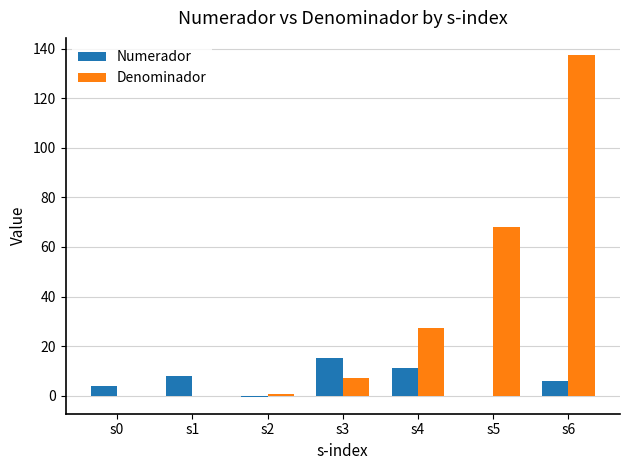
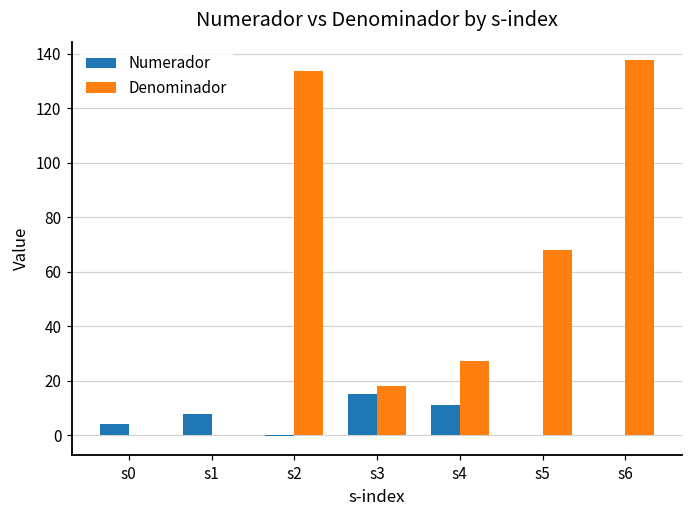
  {
    "Numerador": {
      "s0": 4,
      "s1": 8,
      "s3": 15,
      "s4": 11,
-     "s6": 6
+     "s6": 0
    },
    "Denominador": {
      "s0": 0,
      "s1": 0,
-     "s2": 1,
-     "s3": 7,
+     "s2": 134,
+     "s3": 18,
      "s4": 27,
      "s5": 68,
      "s6": 138
    }
  }
